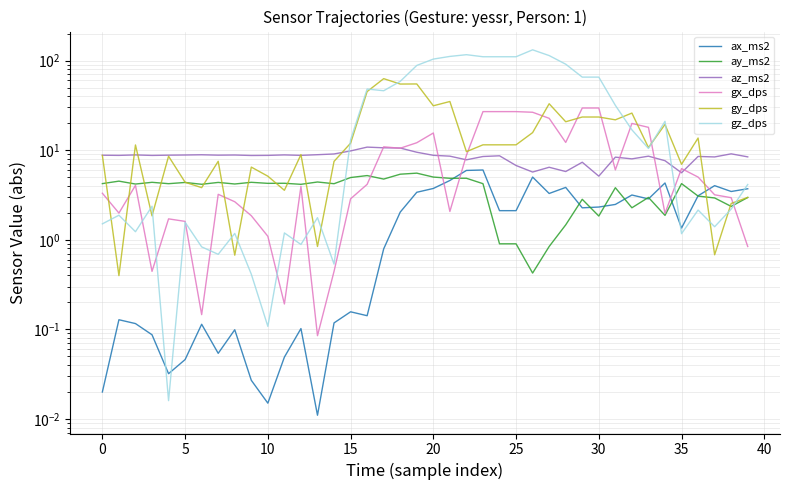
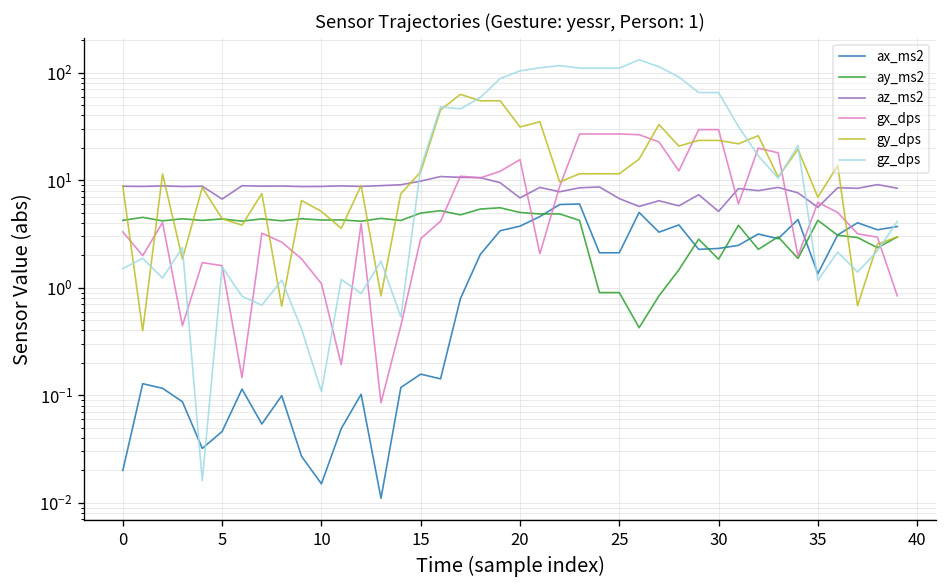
  {
    "ax_ms2": {
      "0": 0.020,
      "5": 0.05,
      "10": 0.015,
      "15": 0.16,
      "20": 3.7,
      "25": 2,
      "30": 2.3,
      "35": 1.4
    },
    "ay_ms2": {
      "0": 4,
      "10": 4,
      "15": 5,
      "20": 5,
      "25": 0.9,
      "30": 1.8,
      "35": 4
    },
    "az_ms2": {
-     "5": 9,
+     "5": 7,
      "10": 9,
      "15": 10,
-     "20": 9,
+     "20": 7,
      "25": 7,
      "30": 5,
      "35": 6
    },
    "gx_dps": {
      "0": 3.3,
      "10": 1.1,
      "15": 3,
      "20": 16,
      "25": 27,
      "30": 30,
      "35": 6
    },
    "gy_dps": {
      "10": 5,
      "15": 12,
      "20": 31,
      "25": 11,
      "30": 23,
      "35": 7
    },
    "gz_dps": {
      "0": 1.5,
      "10": 0.11,
      "15": 13,
      "20": 100,
      "25": 110,
      "30": 70,
      "35": 1.2
    }
  }
